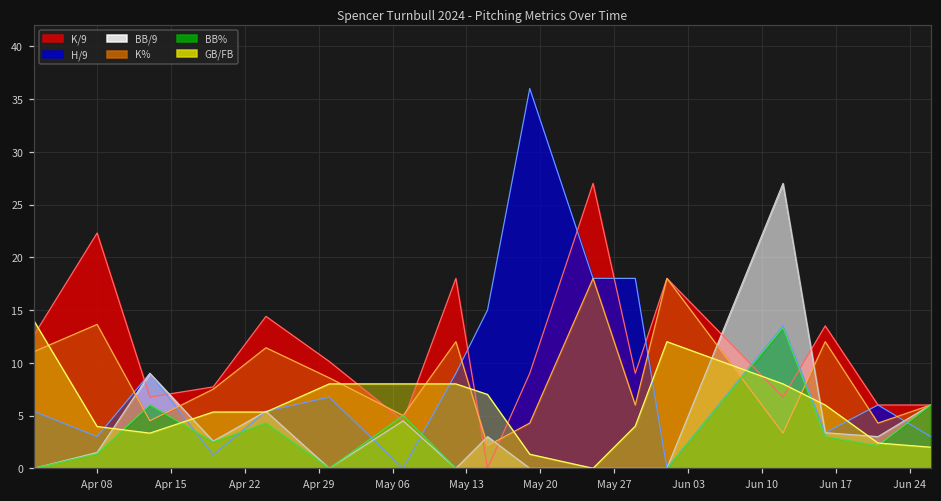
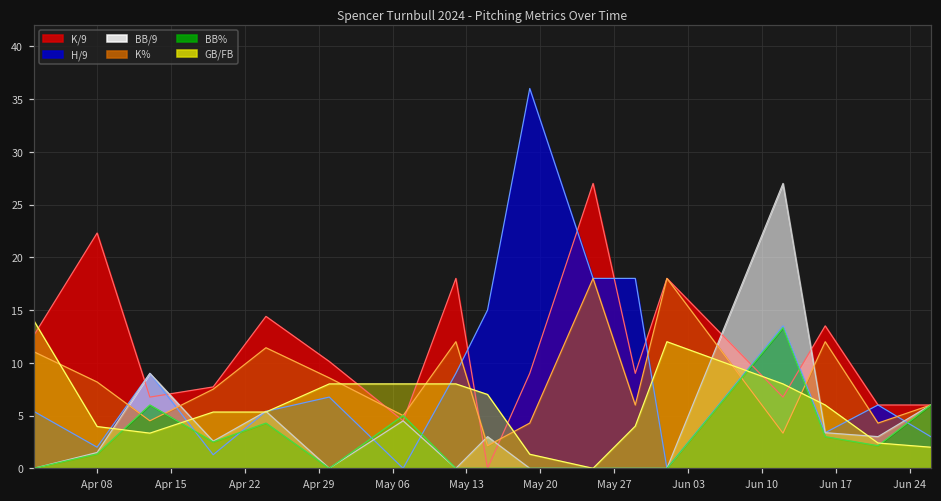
  {
    "K/9": {
      "Apr 08": 22
    },
    "H/9": {
-     "Apr 08": 3
+     "Apr 08": 2
    },
    "K%": {
-     "Apr 08": 14
+     "Apr 08": 8
    },
    "GB/FB": {
      "Apr 08": 4
    }
  }
